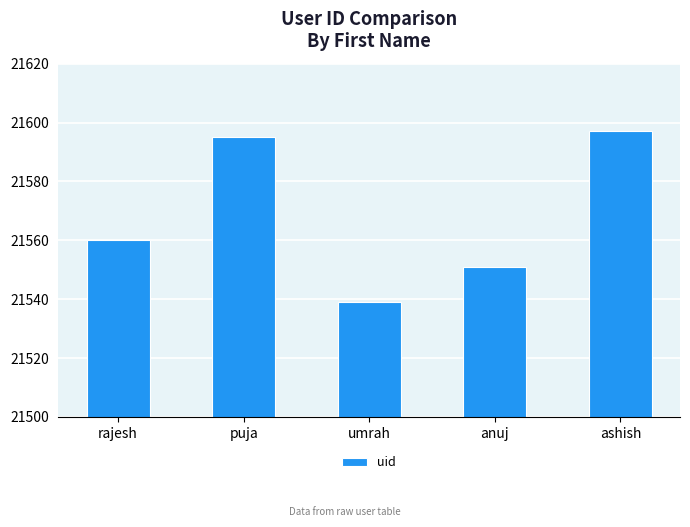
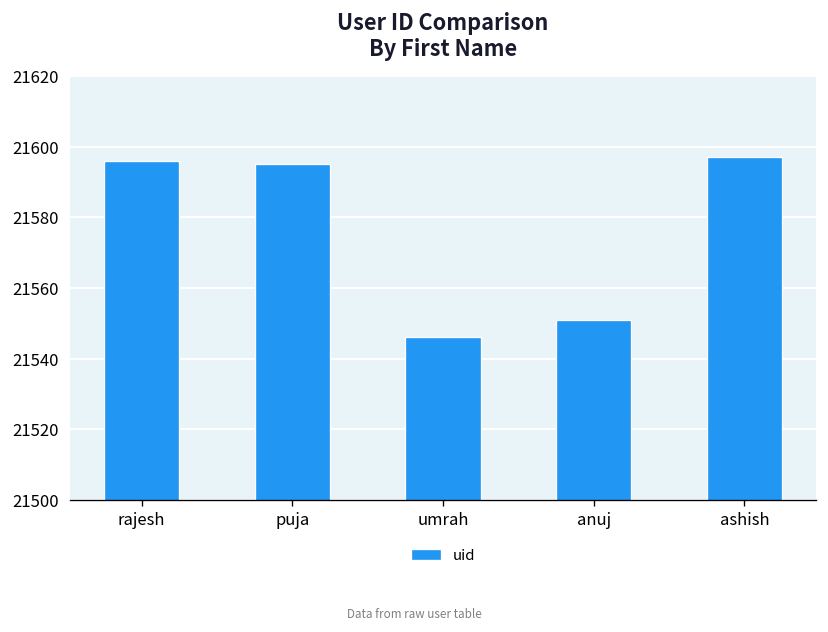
  {
-   "rajesh": 21560,
+   "rajesh": 21596,
    "puja": 21595,
-   "umrah": 21539,
+   "umrah": 21546,
    "anuj": 21551,
    "ashish": 21597
  }
